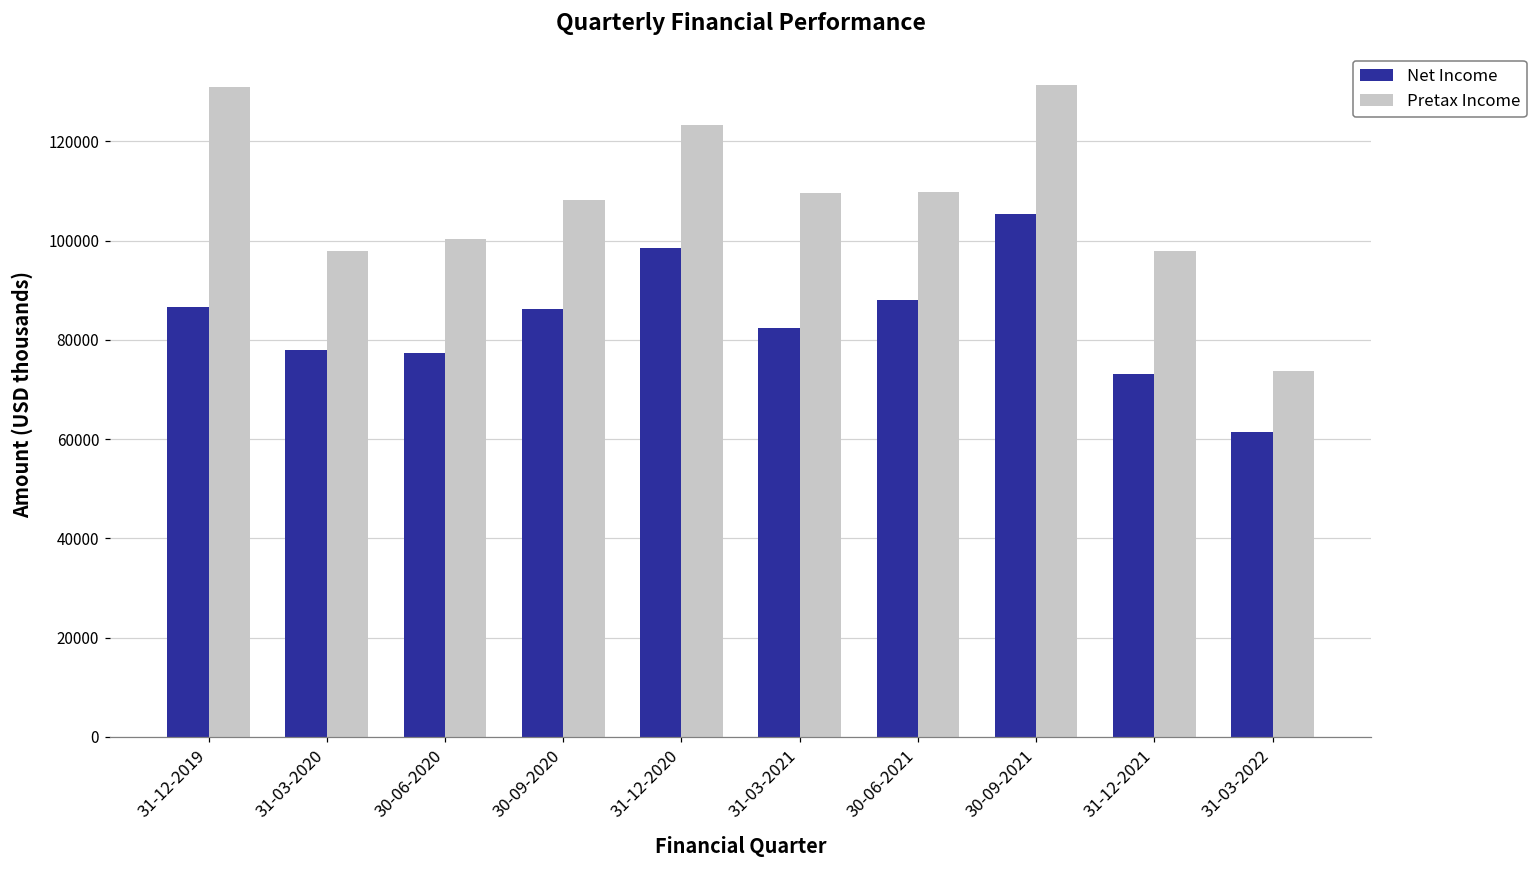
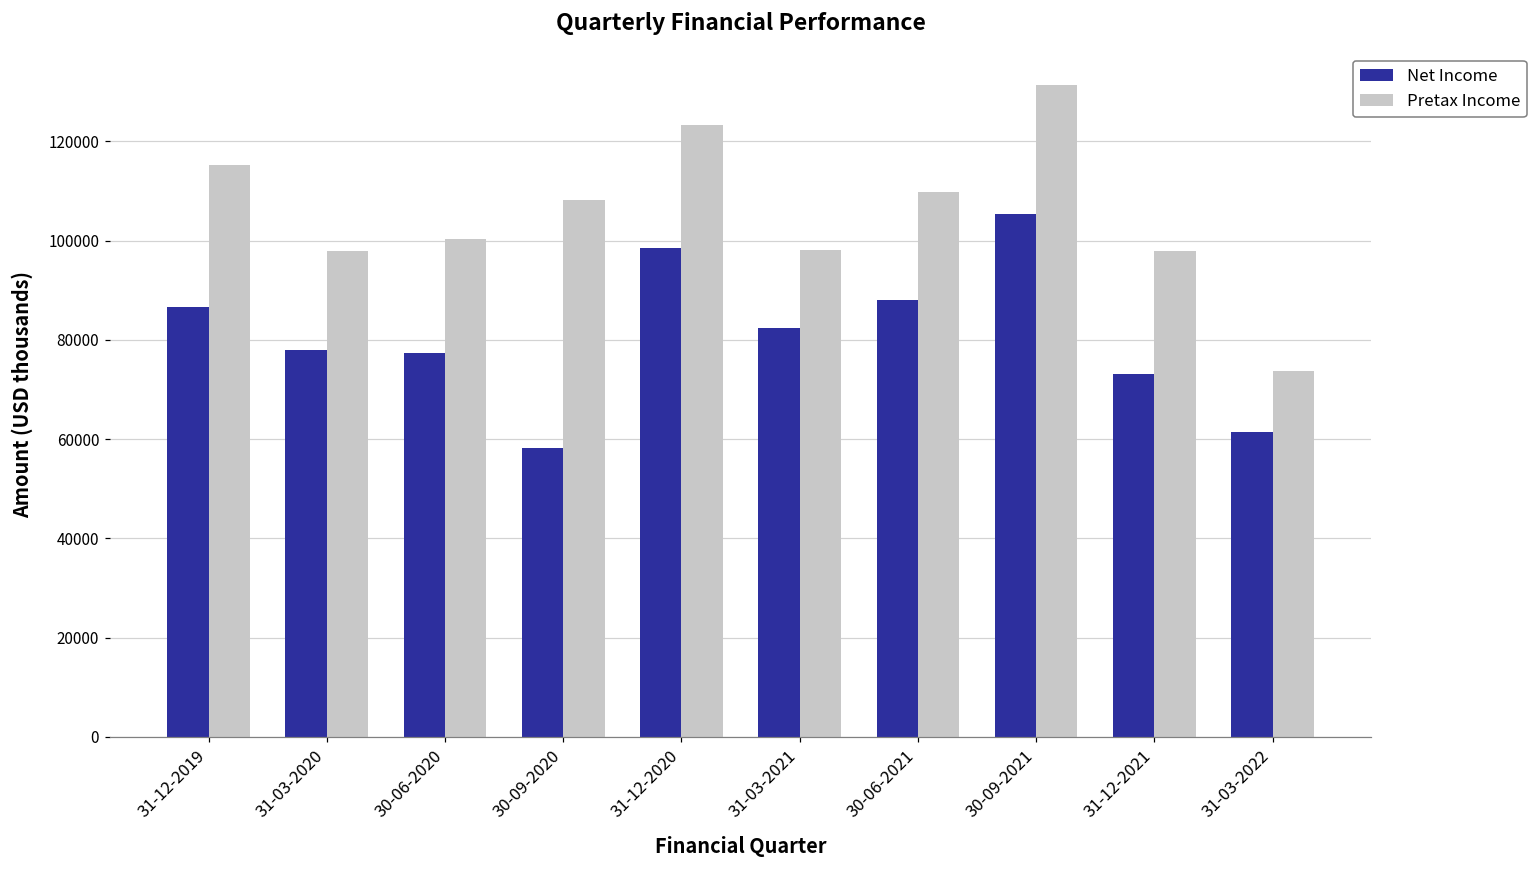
  {
    "Net Income": {
      "31-12-2019": 87000,
      "31-03-2020": 78000,
      "30-06-2020": 77000,
-     "30-09-2020": 86000,
+     "30-09-2020": 58000,
      "31-12-2020": 99000,
      "31-03-2021": 82000,
      "30-06-2021": 88000,
      "30-09-2021": 105000,
      "31-12-2021": 73000,
      "31-03-2022": 62000
    },
    "Pretax Income": {
-     "31-12-2019": 131000,
+     "31-12-2019": 115000,
      "31-03-2020": 98000,
      "30-06-2020": 100000,
      "30-09-2020": 108000,
      "31-12-2020": 123000,
-     "31-03-2021": 110000,
+     "31-03-2021": 98000,
      "30-06-2021": 110000,
      "30-09-2021": 131000,
      "31-12-2021": 98000,
      "31-03-2022": 74000
    }
  }
